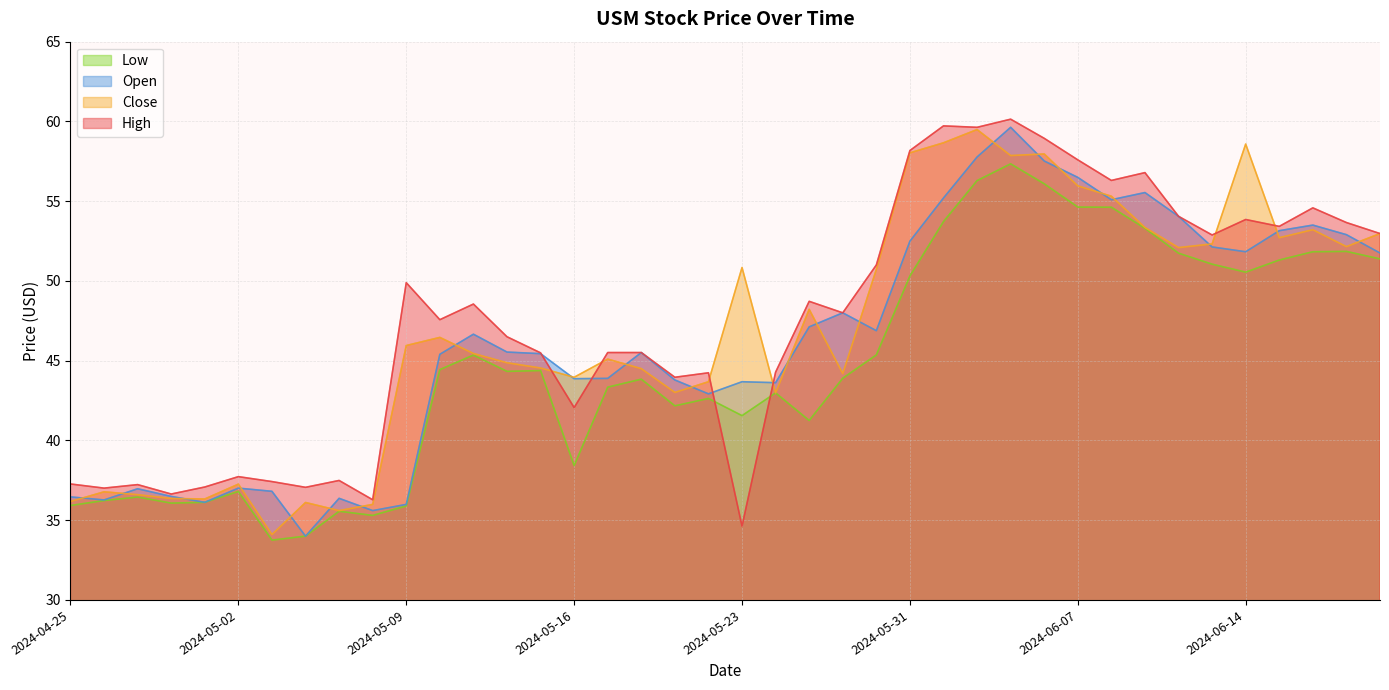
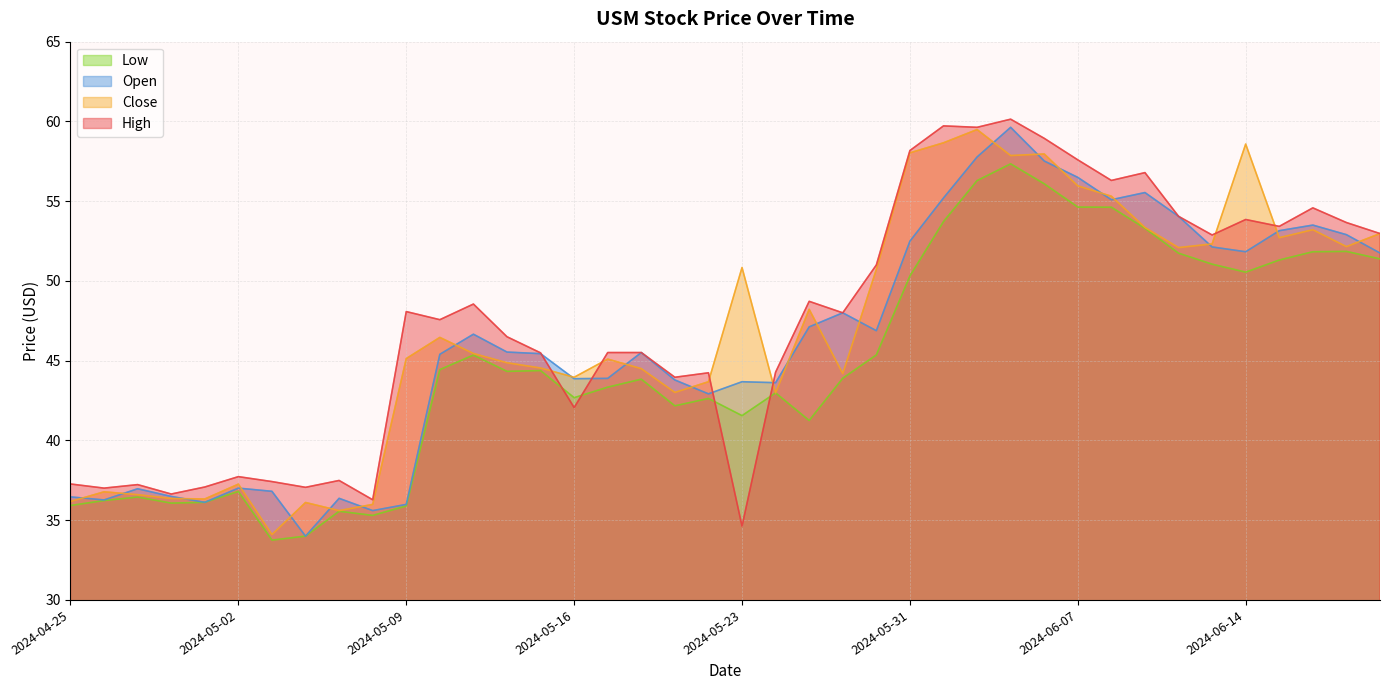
  {
    "Low": {
      "2024-04-25": 35.9,
      "2024-05-02": 36.8,
-     "2024-05-16": 38.4,
+     "2024-05-16": 42.7,
      "2024-05-23": 41.6,
      "2024-05-31": 50.3,
      "2024-06-07": 54.6,
      "2024-06-14": 50.5
    },
    "Open": {
      "2024-04-25": 36.5,
      "2024-05-02": 37.0,
      "2024-05-23": 43.7,
      "2024-05-31": 52.5,
      "2024-06-07": 56.5,
      "2024-06-14": 51.8
    },
    "Close": {
      "2024-04-25": 36.2,
      "2024-05-02": 37.3,
-     "2024-05-09": 46.0,
+     "2024-05-09": 45.1,
      "2024-05-23": 50.8,
      "2024-06-07": 56.0,
      "2024-06-14": 58.6
    },
    "High": {
      "2024-04-25": 37.3,
      "2024-05-02": 37.7,
-     "2024-05-09": 49.9,
+     "2024-05-09": 48.1,
      "2024-05-16": 42.1,
      "2024-05-23": 34.6,
      "2024-06-07": 57.6,
      "2024-06-14": 53.8
    }
  }
